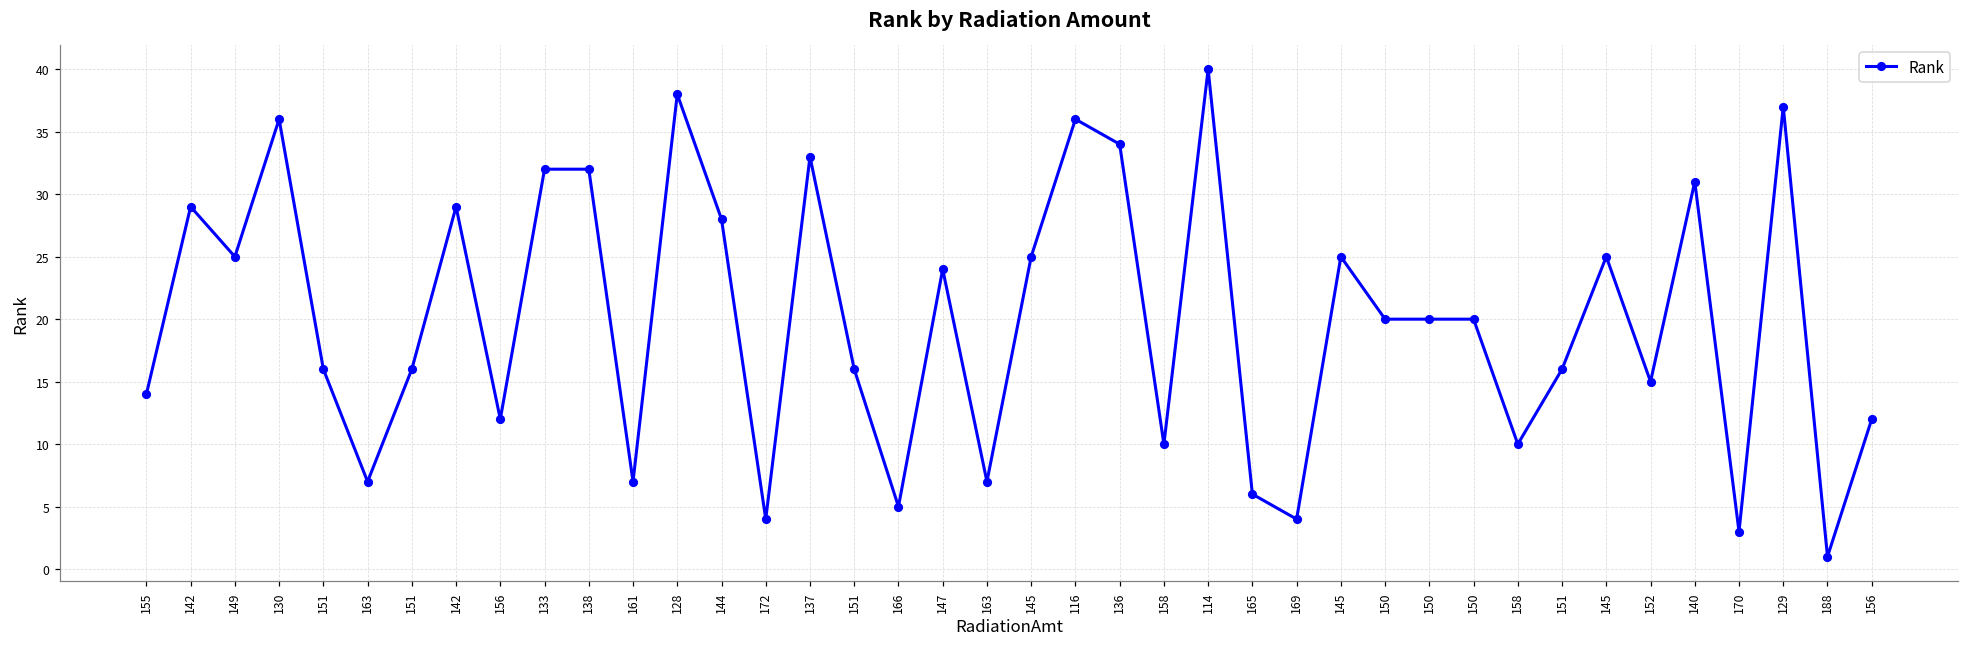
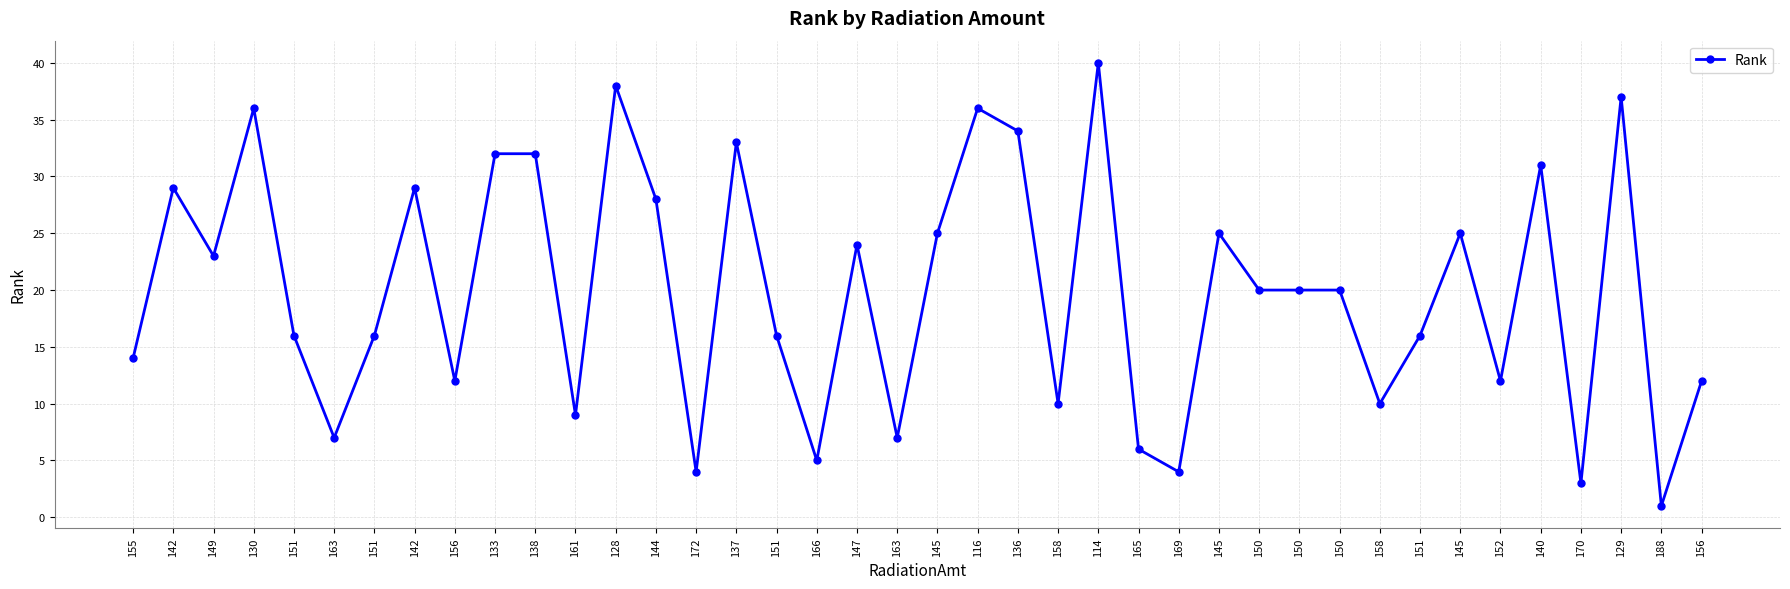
  {
    "155": 14,
-   "149": 25,
+   "149": 23,
    "130": 36,
    "133": 32,
    "138": 32,
-   "161": 7,
+   "161": 9,
    "128": 38,
    "144": 28,
    "172": 4,
    "137": 33,
    "166": 5,
    "147": 24,
    "116": 36,
    "136": 34,
    "114": 40,
    "165": 6,
    "169": 4,
-   "152": 15,
+   "152": 12,
    "140": 31,
    "170": 3,
    "129": 37,
    "188": 1
  }
